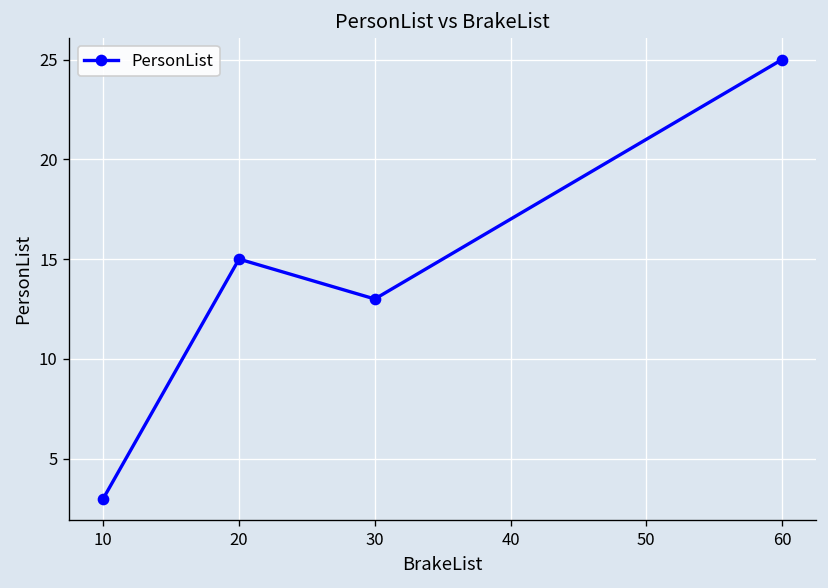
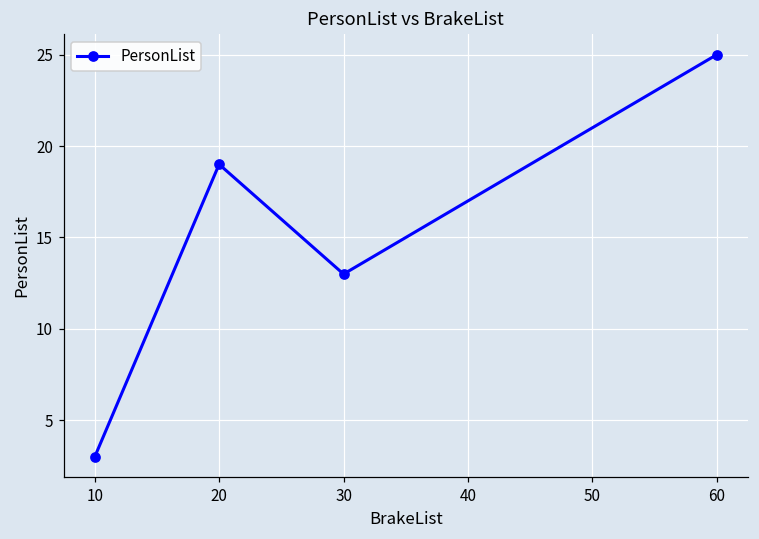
  {
    "10": 3,
-   "20": 15,
+   "20": 19,
    "30": 13,
    "60": 25
  }
